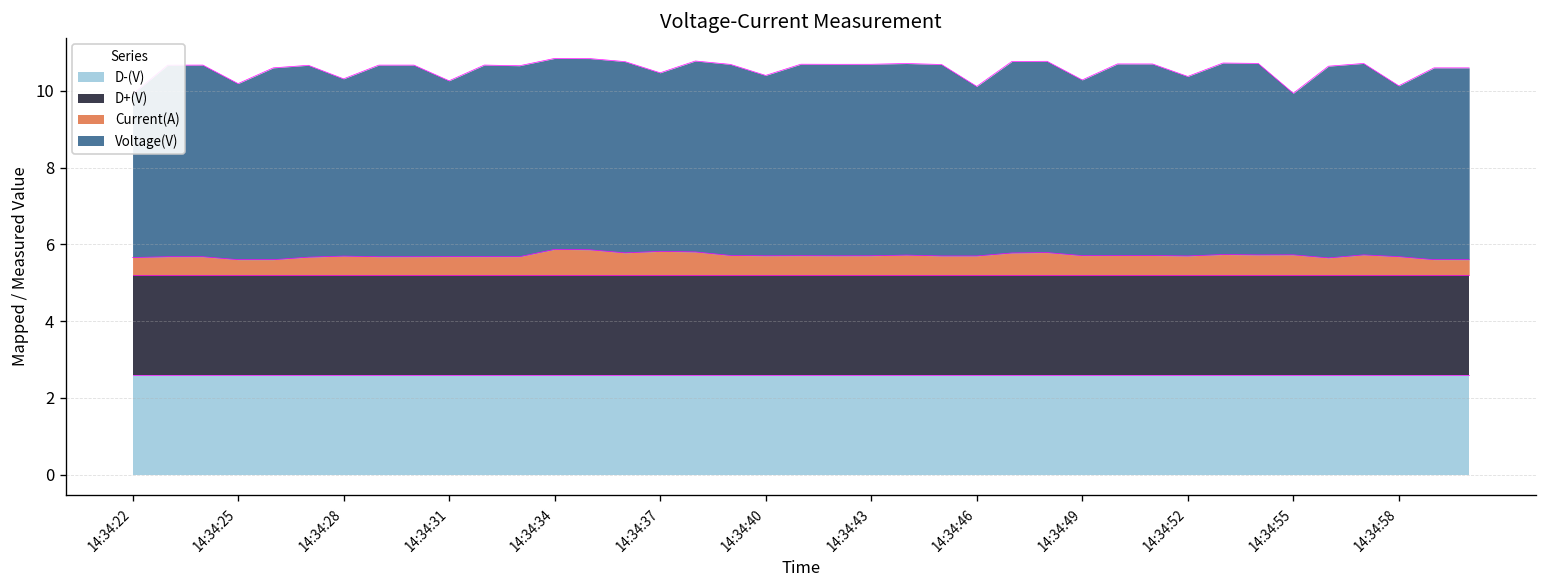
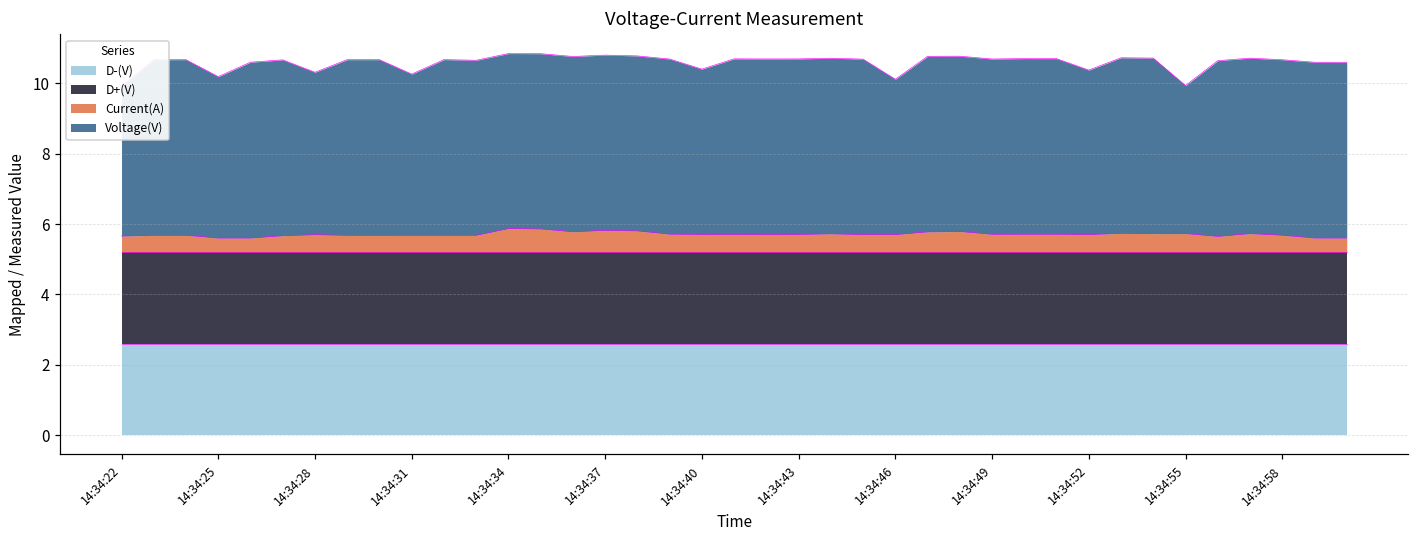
  {
    "D-(V)": {
      "14:34:22": 2.6,
      "14:34:25": 2.6,
      "14:34:28": 2.6,
      "14:34:31": 2.6,
      "14:34:34": 2.6,
      "14:34:37": 2.6,
      "14:34:40": 2.6,
      "14:34:43": 2.6,
      "14:34:46": 2.6,
      "14:34:49": 2.6,
      "14:34:52": 2.6,
      "14:34:55": 2.6,
      "14:34:58": 2.6
    },
    "D+(V)": {
      "14:34:22": 2.6,
      "14:34:25": 2.6,
      "14:34:28": 2.6,
      "14:34:31": 2.6,
      "14:34:34": 2.6,
      "14:34:37": 2.6,
      "14:34:40": 2.6,
      "14:34:43": 2.6,
      "14:34:46": 2.6,
      "14:34:49": 2.6,
      "14:34:52": 2.6,
      "14:34:55": 2.6,
      "14:34:58": 2.6
    },
    "Current(A)": {
      "14:34:22": 0.5,
      "14:34:25": 0.4,
      "14:34:28": 0.5,
      "14:34:31": 0.5,
      "14:34:34": 0.7,
      "14:34:37": 0.6,
      "14:34:40": 0.5,
      "14:34:43": 0.5,
      "14:34:46": 0.5,
      "14:34:49": 0.5,
      "14:34:52": 0.5,
      "14:34:55": 0.5,
      "14:34:58": 0.5
    },
    "Voltage(V)": {
      "14:34:25": 4.6,
      "14:34:28": 4.6,
      "14:34:31": 4.6,
      "14:34:34": 5.0,
-     "14:34:37": 4.7,
+     "14:34:37": 5.0,
      "14:34:40": 4.7,
      "14:34:43": 5.0,
      "14:34:46": 4.4,
-     "14:34:49": 4.6,
+     "14:34:49": 5.0,
      "14:34:52": 4.7,
      "14:34:55": 4.2,
-     "14:34:58": 4.5
+     "14:34:58": 5.0
    }
  }
